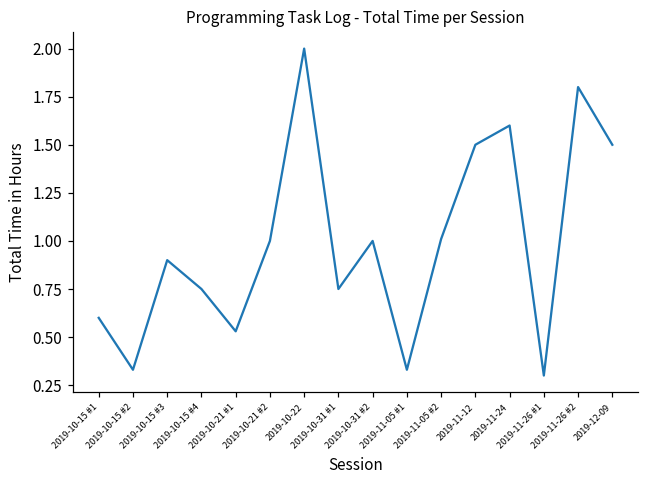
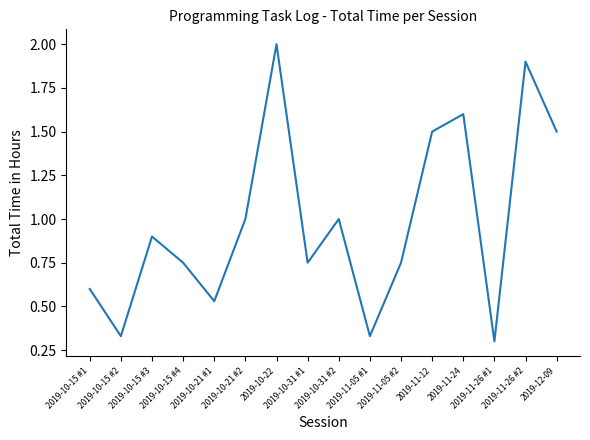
  {
    "2019-10-15 #1": 0.60,
    "2019-10-15 #2": 0.33,
    "2019-10-15 #3": 0.90,
    "2019-10-15 #4": 0.75,
    "2019-10-21 #1": 0.53,
    "2019-10-21 #2": 1.00,
    "2019-10-22": 2.00,
    "2019-10-31 #1": 0.75,
    "2019-10-31 #2": 1.00,
    "2019-11-05 #1": 0.33,
-   "2019-11-05 #2": 1.01,
+   "2019-11-05 #2": 0.75,
    "2019-11-12": 1.50,
    "2019-11-24": 1.60,
    "2019-11-26 #1": 0.30,
-   "2019-11-26 #2": 1.8,
+   "2019-11-26 #2": 1.9,
    "2019-12-09": 1.50
  }
